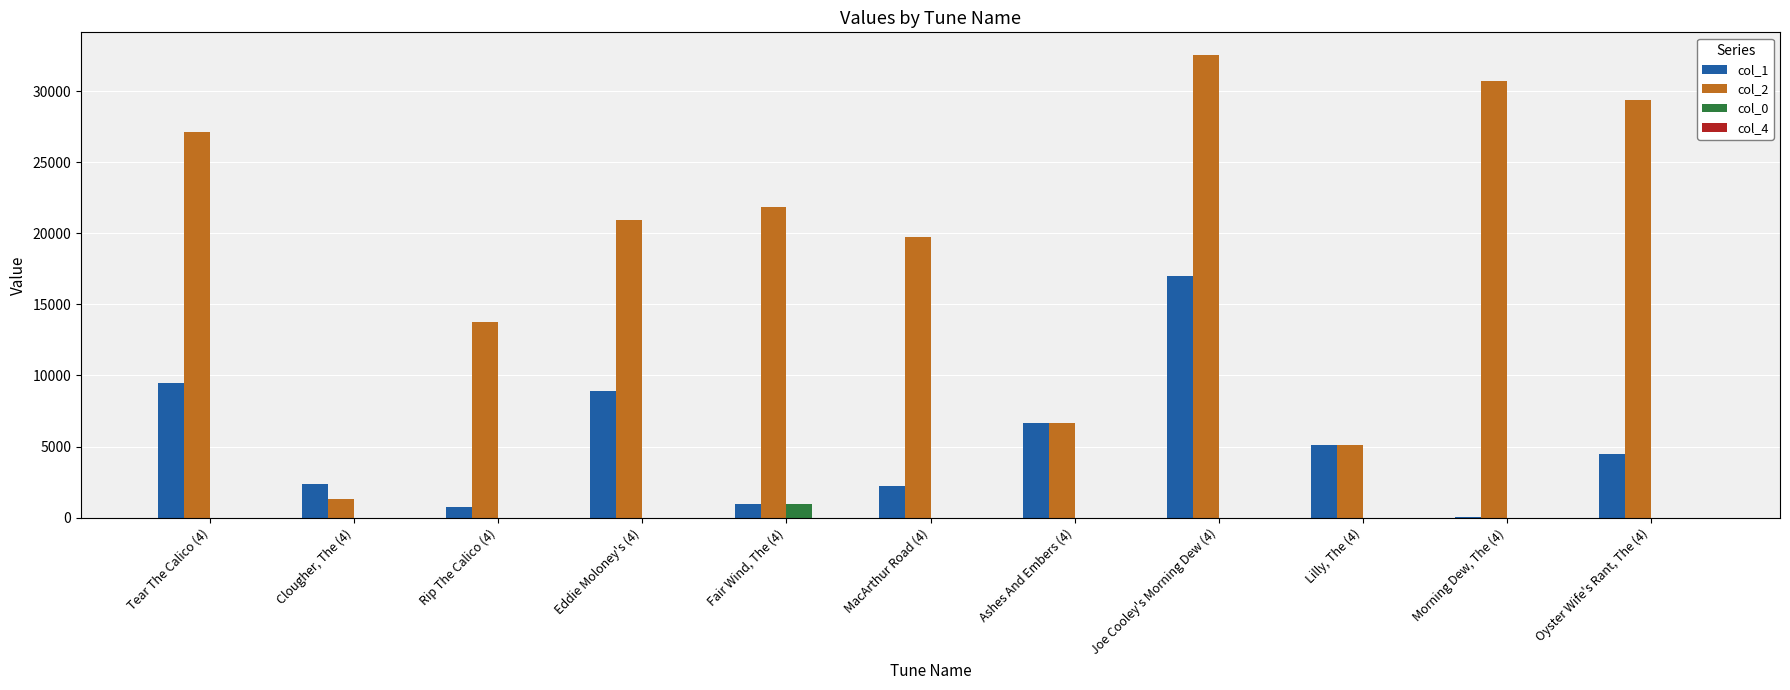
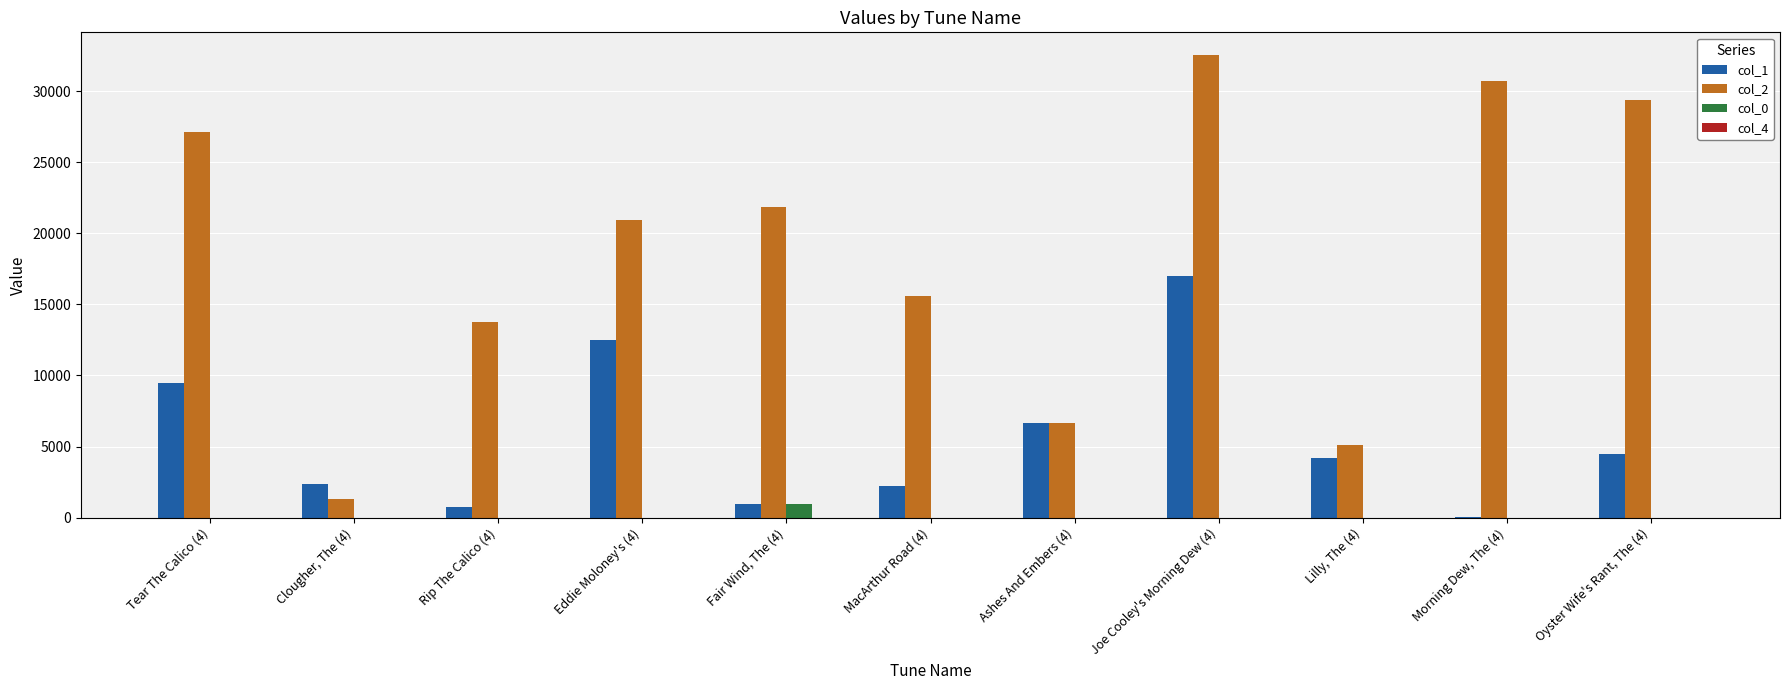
  {
    "col_1": {
      "Tear The Calico (4)": 9500,
      "Clougher, The (4)": 2400,
      "Rip The Calico (4)": 700,
-     "Eddie Moloney's (4)": 8900,
+     "Eddie Moloney's (4)": 12500,
      "Fair Wind, The (4)": 900,
      "MacArthur Road (4)": 2200,
      "Ashes And Embers (4)": 6700,
      "Joe Cooley's Morning Dew (4)": 17000,
-     "Lilly, The (4)": 5100,
+     "Lilly, The (4)": 4200,
      "Oyster Wife's Rant, The (4)": 4500
    },
    "col_2": {
      "Tear The Calico (4)": 27100,
      "Clougher, The (4)": 1300,
      "Rip The Calico (4)": 13800,
      "Eddie Moloney's (4)": 20900,
      "Fair Wind, The (4)": 21800,
-     "MacArthur Road (4)": 19700,
+     "MacArthur Road (4)": 15600,
      "Ashes And Embers (4)": 6700,
      "Joe Cooley's Morning Dew (4)": 32500,
      "Lilly, The (4)": 5100,
      "Morning Dew, The (4)": 30700,
      "Oyster Wife's Rant, The (4)": 29400
    },
    "col_0": {
      "Fair Wind, The (4)": 1000
    },
    "col_4": {
      "Tear The Calico (4)": 0,
      "Rip The Calico (4)": 0,
      "Eddie Moloney's (4)": 0,
      "Fair Wind, The (4)": 0,
      "MacArthur Road (4)": 0,
      "Ashes And Embers (4)": 0,
      "Joe Cooley's Morning Dew (4)": 0,
      "Lilly, The (4)": 0,
      "Morning Dew, The (4)": 0,
      "Oyster Wife's Rant, The (4)": 0
    }
  }
